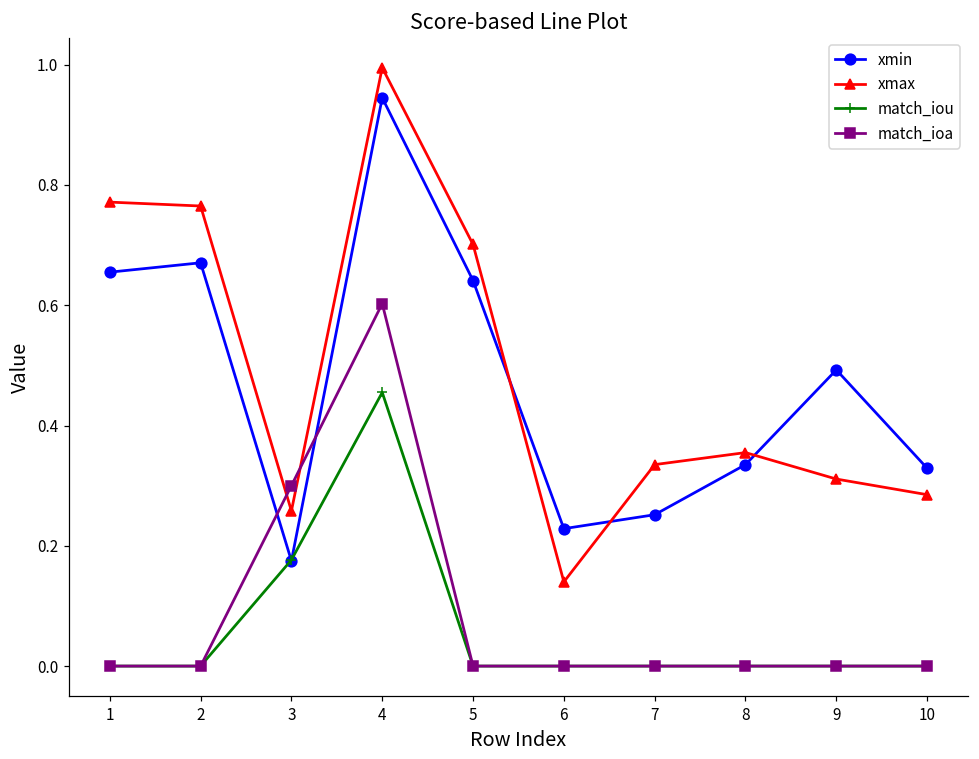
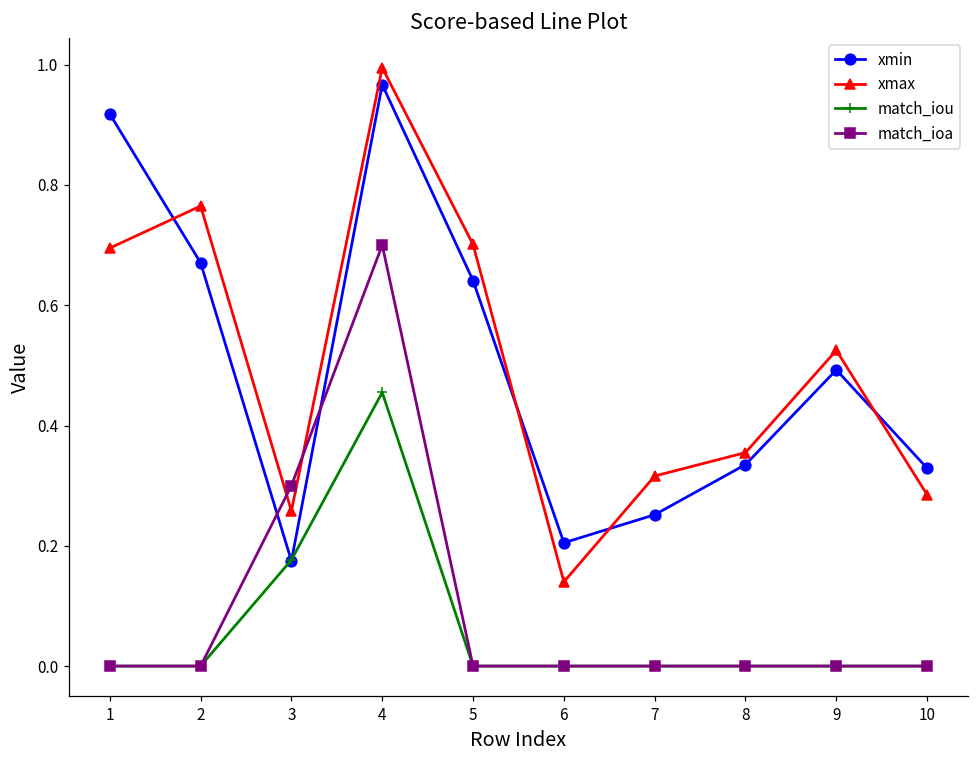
  {
    "xmin": {
-     "1": 0.66,
+     "1": 0.92,
      "2": 0.67,
-     "4": 0.95,
+     "4": 0.97,
      "5": 0.64,
-     "6": 0.23,
+     "6": 0.21,
      "7": 0.25,
      "8": 0.34,
      "9": 0.49,
      "10": 0.33
    },
    "xmax": {
-     "1": 0.77,
+     "1": 0.70,
      "2": 0.77,
      "3": 0.26,
      "4": 1.00,
      "5": 0.70,
      "6": 0.14,
-     "7": 0.34,
+     "7": 0.32,
      "8": 0.36,
-     "9": 0.31,
+     "9": 0.53,
      "10": 0.29
    },
    "match_iou": {
      "4": 0.46
    },
    "match_ioa": {
      "3": 0.30,
-     "4": 0.60
+     "4": 0.70
    }
  }
